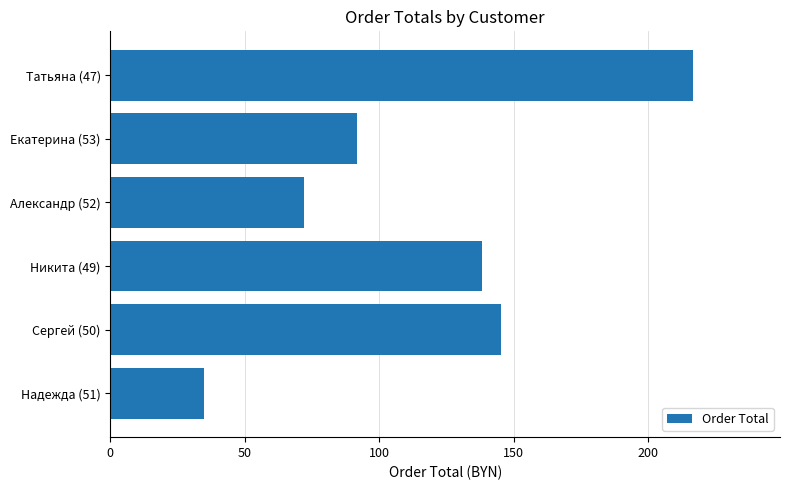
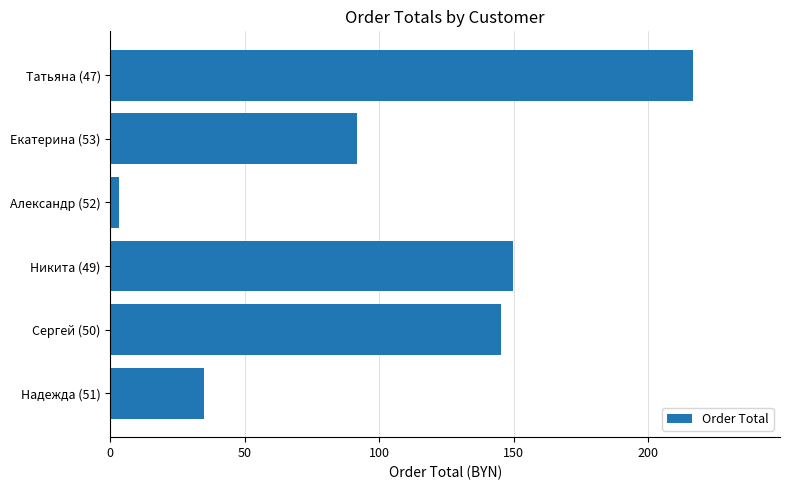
  {
    "Татьяна (47)": 217,
    "Екатерина (53)": 92,
-   "Александр (52)": 72,
-   "Никита (49)": 138,
+   "Александр (52)": 3,
+   "Никита (49)": 150,
    "Сергей (50)": 145,
    "Надежда (51)": 35
  }
